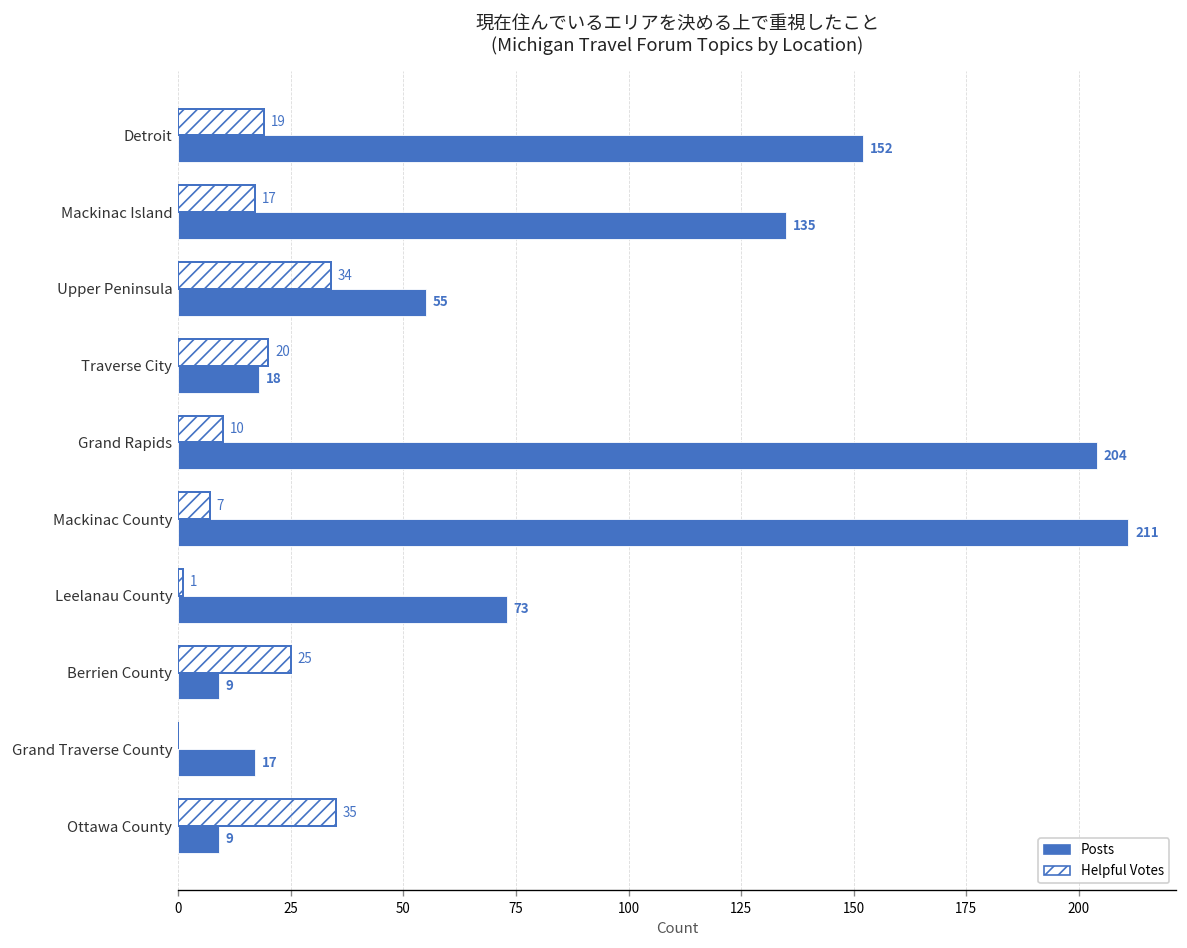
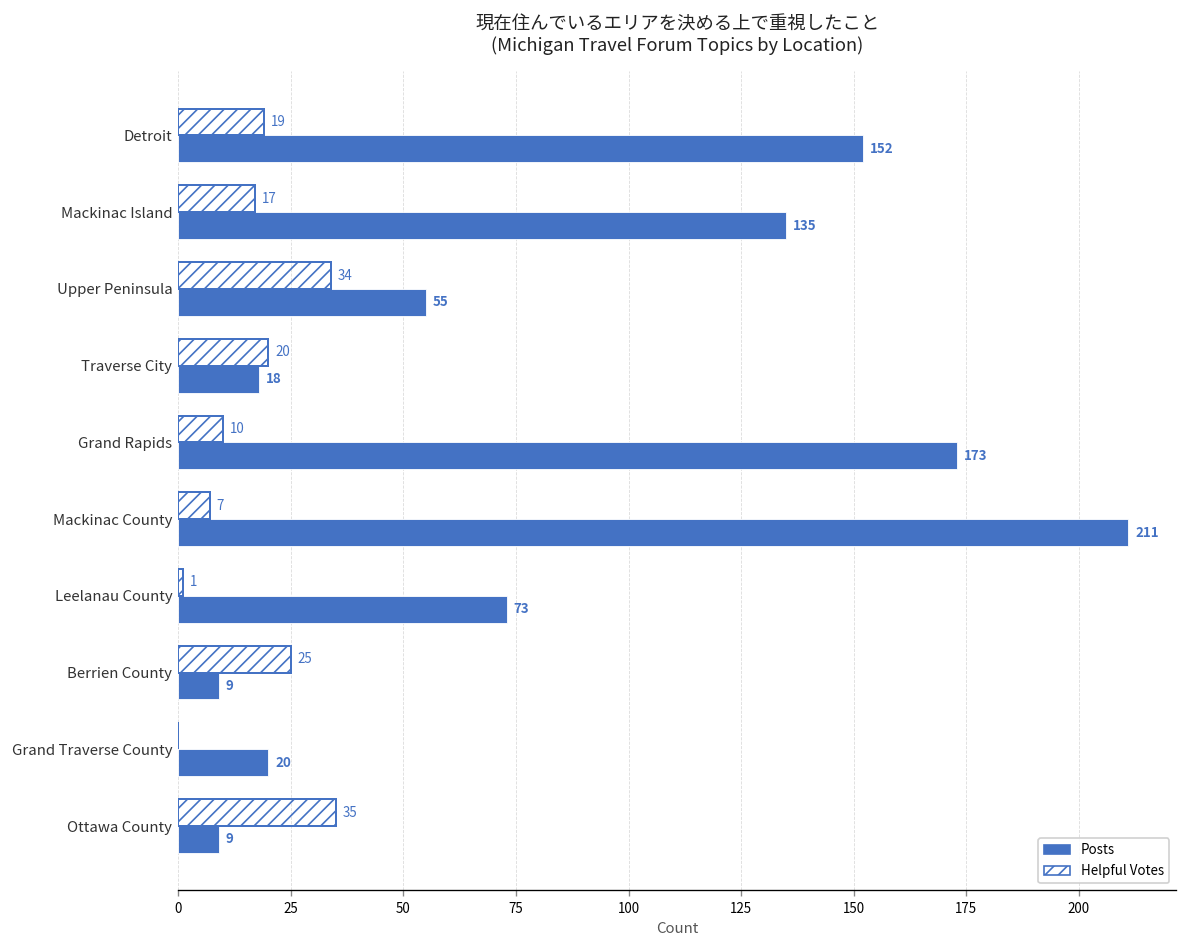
  {
    "Posts": {
      "Detroit": 152,
      "Mackinac Island": 135,
      "Upper Peninsula": 55,
      "Traverse City": 18,
-     "Grand Rapids": 204,
+     "Grand Rapids": 173,
      "Mackinac County": 211,
      "Leelanau County": 73,
      "Berrien County": 9,
-     "Grand Traverse County": 17,
+     "Grand Traverse County": 20,
      "Ottawa County": 9
    },
    "Helpful Votes": {
      "Detroit": 19,
      "Mackinac Island": 17,
      "Upper Peninsula": 34,
      "Traverse City": 20,
      "Grand Rapids": 10,
      "Mackinac County": 7,
      "Leelanau County": 1,
      "Berrien County": 25,
      "Ottawa County": 35
    }
  }
